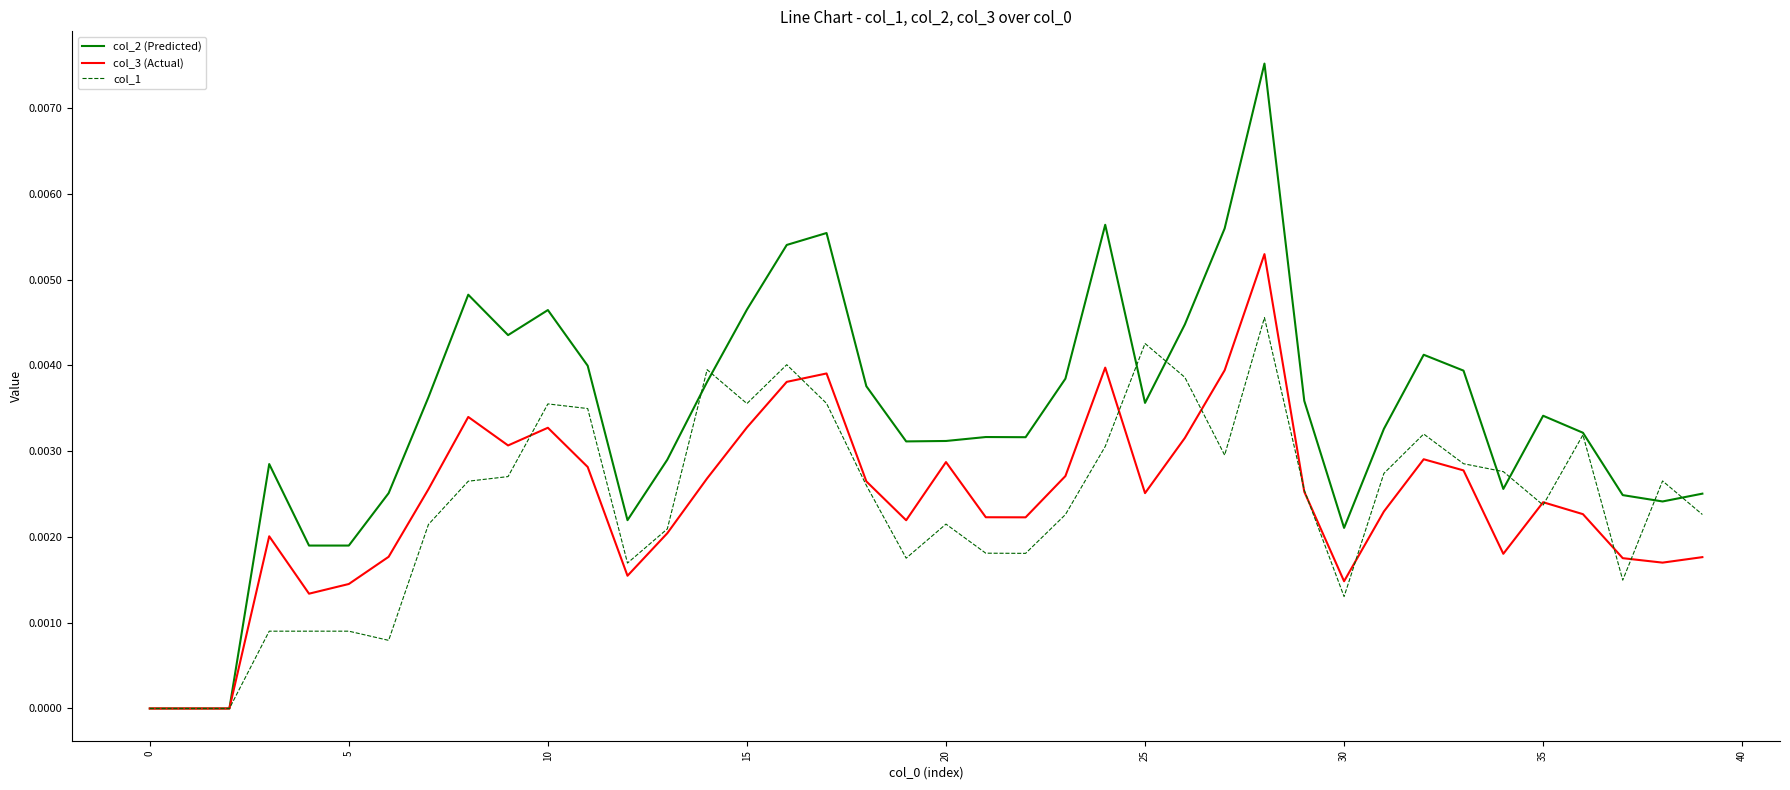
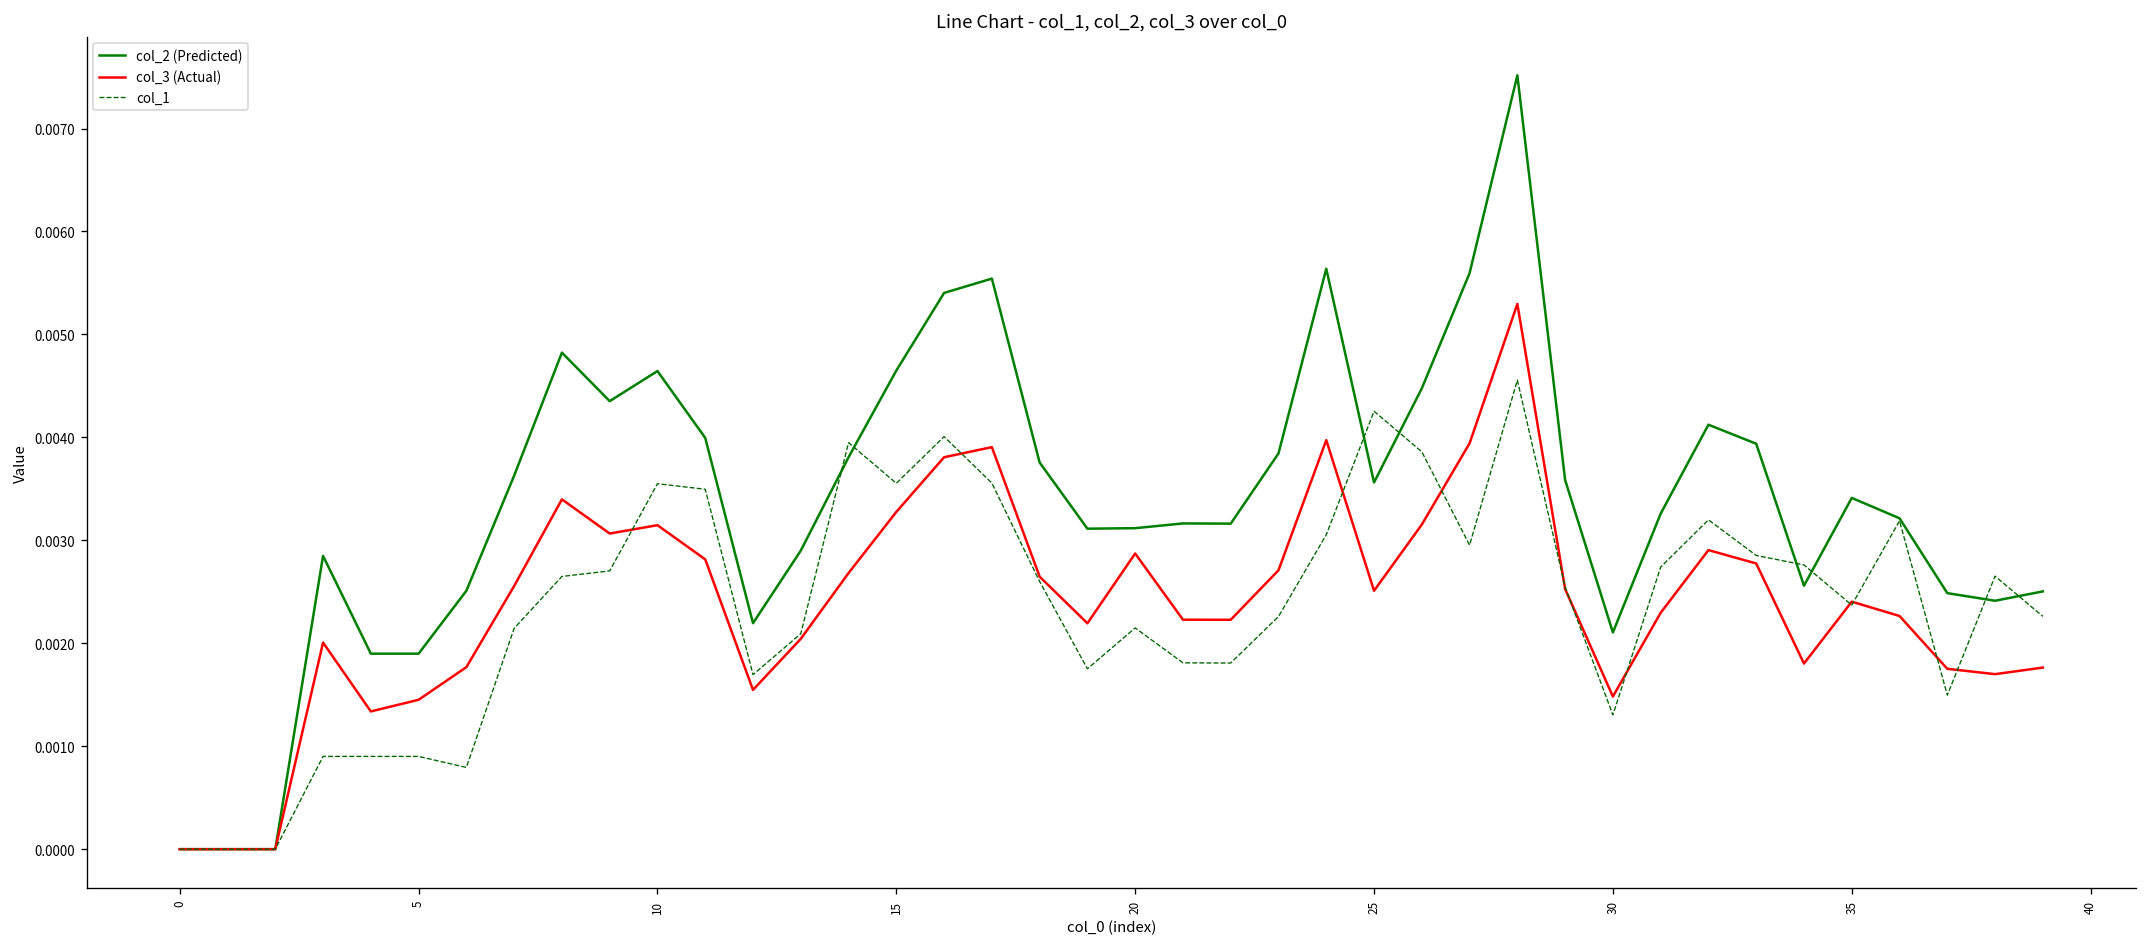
  {
    "col_3 (Actual)": {
      "5": 0.0015,
-     "10": 0.0033,
+     "10": 0.0031,
      "15": 0.0033,
      "20": 0.0029,
      "25": 0.0025,
      "30": 0.0015,
      "35": 0.0024
    }
  }
